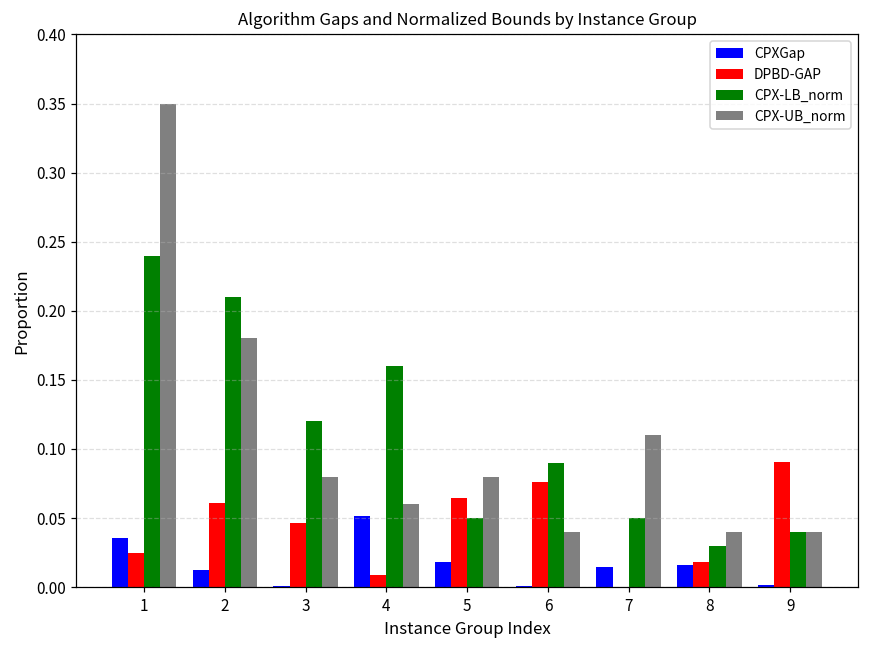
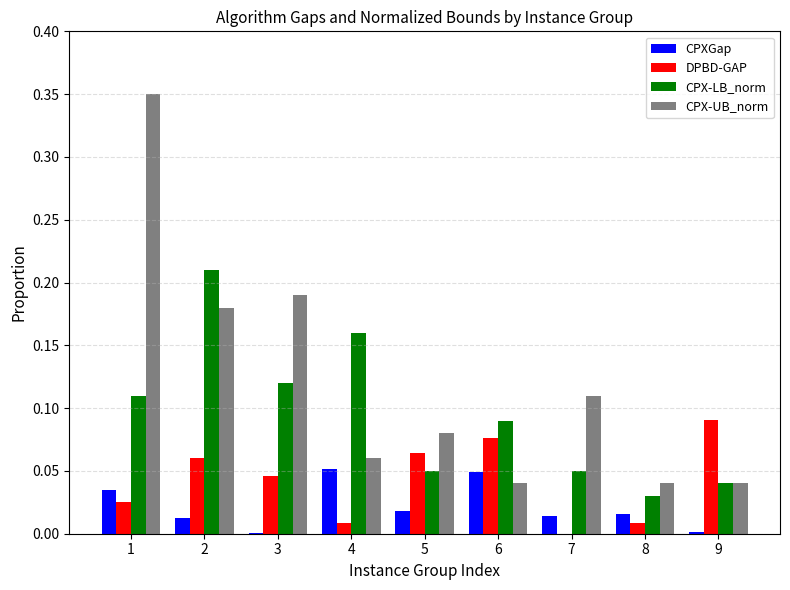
  {
    "CPXGap": {
      "1": 0.035,
      "2": 0.012,
      "4": 0.051,
      "5": 0.018,
-     "6": 0.001,
+     "6": 0.049,
      "7": 0.014,
      "8": 0.016
    },
    "DPBD-GAP": {
      "1": 0.025,
      "2": 0.061,
      "3": 0.046,
      "4": 0.009,
      "5": 0.065,
      "6": 0.076,
      "7": 0.000,
-     "8": 0.018,
+     "8": 0.008,
      "9": 0.090
    },
    "CPX-LB_norm": {
-     "1": 0.24,
+     "1": 0.11,
      "2": 0.21,
      "3": 0.12,
      "4": 0.16,
      "5": 0.05,
      "6": 0.09,
      "7": 0.05,
      "8": 0.03,
      "9": 0.04
    },
    "CPX-UB_norm": {
      "1": 0.35,
      "2": 0.18,
-     "3": 0.08,
+     "3": 0.19,
      "4": 0.06,
      "5": 0.08,
      "6": 0.04,
      "7": 0.11,
      "8": 0.04,
      "9": 0.04
    }
  }
